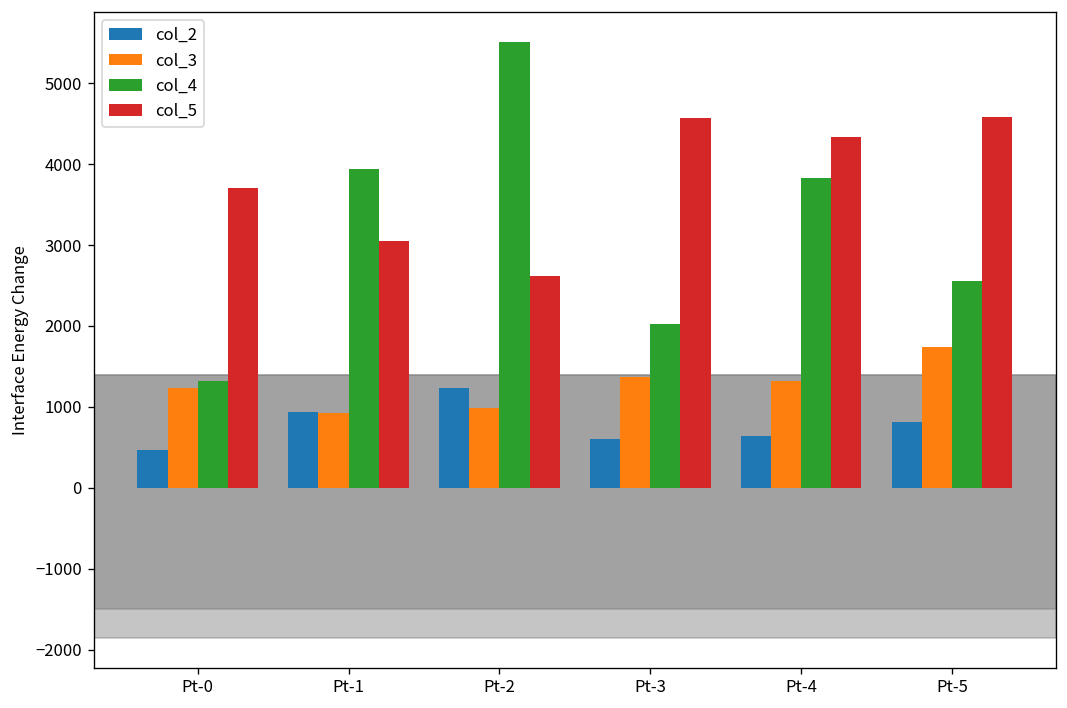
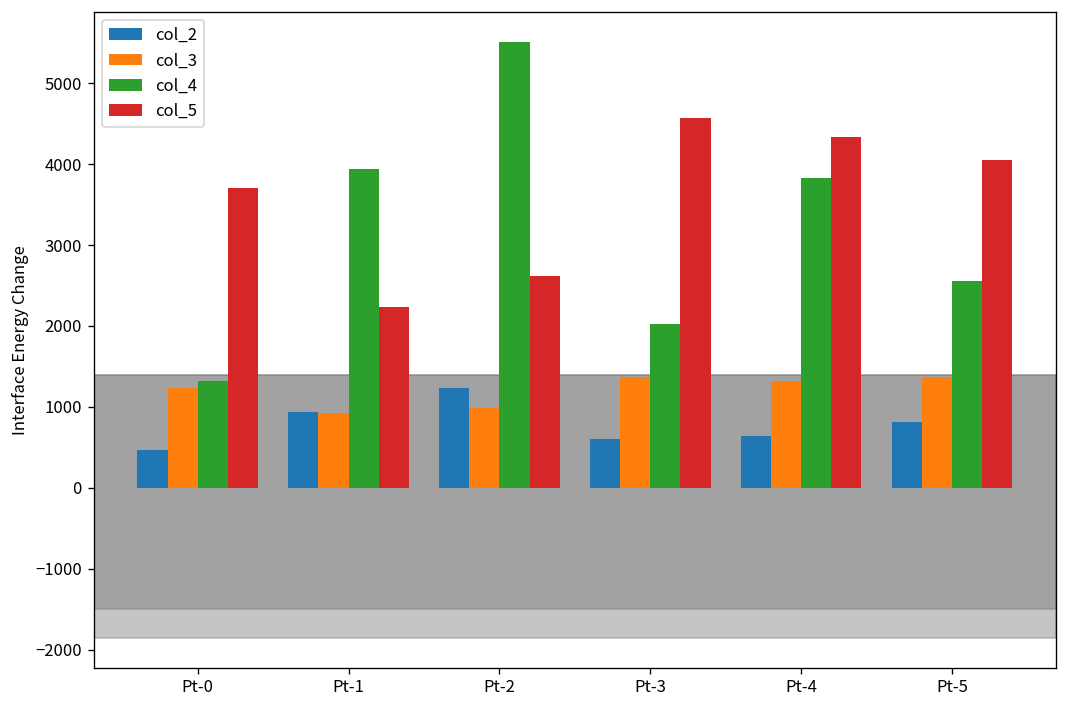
  {
    "col_2": {
      "Pt-0": 500,
      "Pt-1": 900,
      "Pt-2": 1200,
      "Pt-3": 600,
      "Pt-4": 600,
      "Pt-5": 800
    },
    "col_3": {
      "Pt-0": 1200,
      "Pt-1": 900,
      "Pt-2": 1000,
      "Pt-3": 1400,
      "Pt-4": 1300,
-     "Pt-5": 1700
+     "Pt-5": 1400
    },
    "col_4": {
      "Pt-0": 1300,
      "Pt-1": 3900,
      "Pt-2": 5500,
      "Pt-3": 2000,
      "Pt-4": 3800,
      "Pt-5": 2600
    },
    "col_5": {
      "Pt-0": 3700,
-     "Pt-1": 3000,
+     "Pt-1": 2200,
      "Pt-2": 2600,
      "Pt-3": 4600,
      "Pt-4": 4300,
-     "Pt-5": 4600
+     "Pt-5": 4000
    }
  }
